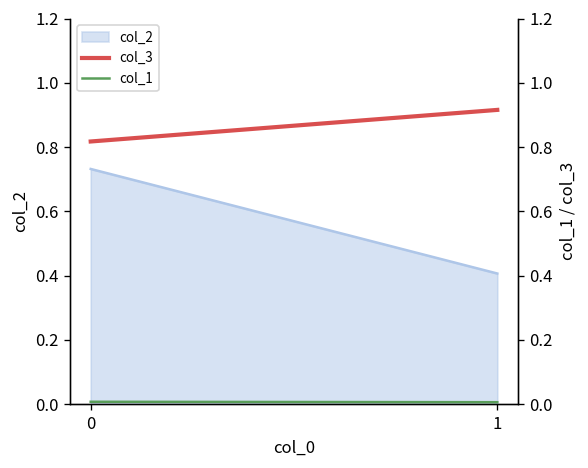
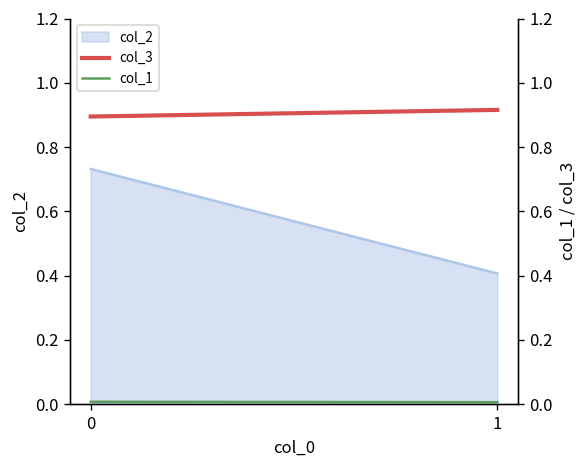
  {
    "col_2": {
      "0": 0.73,
      "1": 0.41
    },
    "col_3": {
-     "0": 0.82,
+     "0": 0.90,
      "1": 0.92
    },
    "col_1": {
      "0": 0.01,
      "1": 0.01
    }
  }
